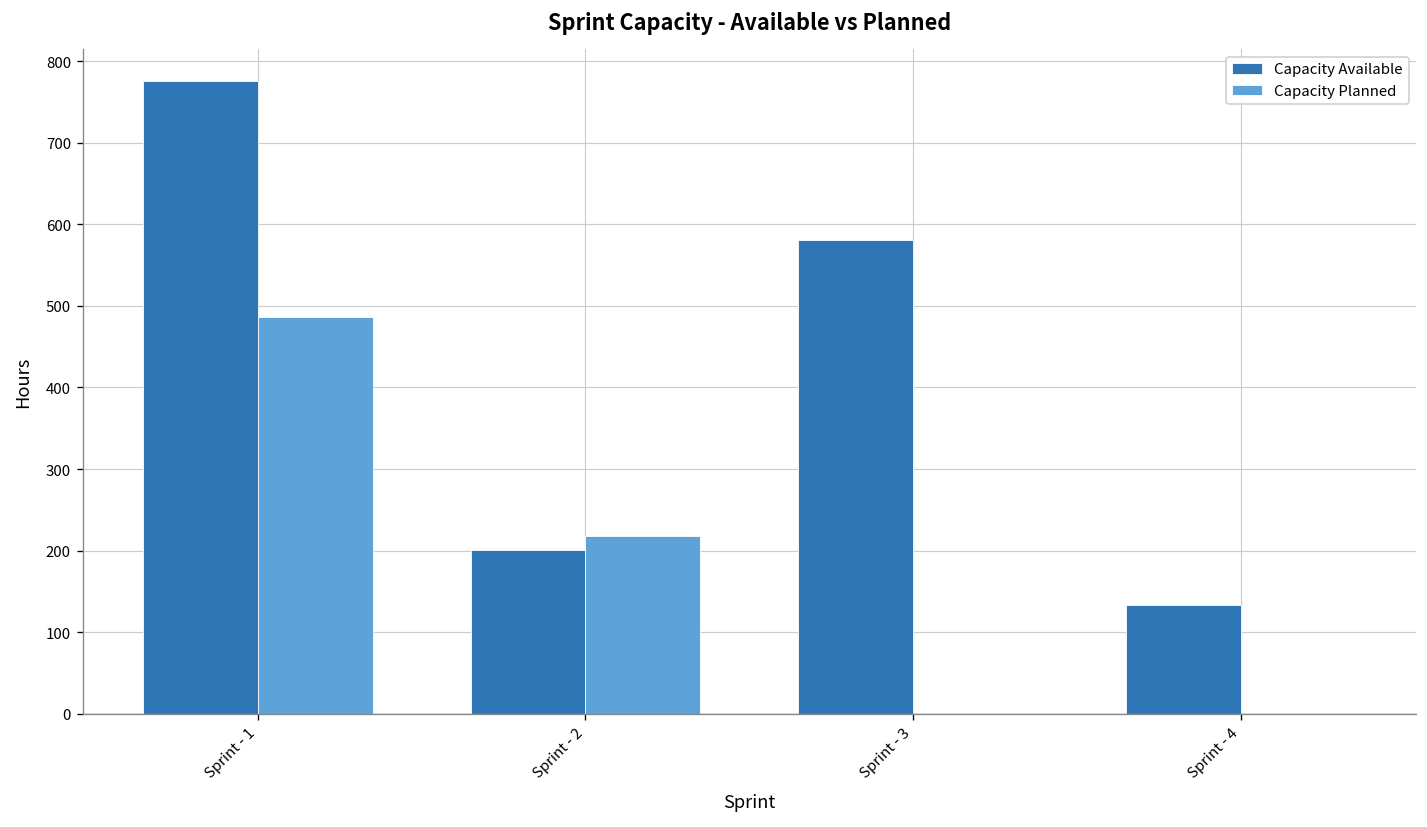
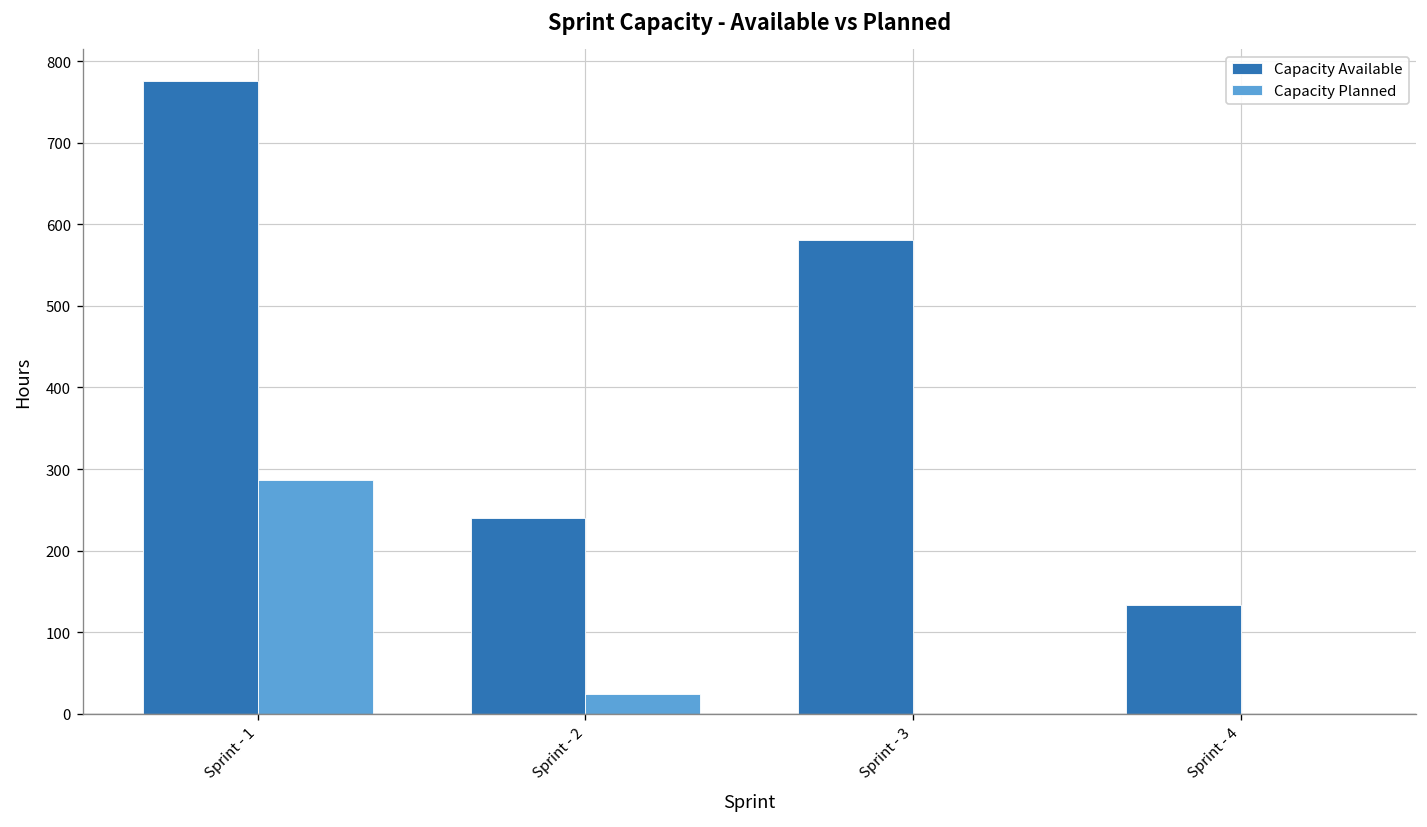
  {
    "Capacity Available": {
      "Sprint - 1": 780,
-     "Sprint - 2": 200,
+     "Sprint - 2": 240,
      "Sprint - 3": 580,
      "Sprint - 4": 130
    },
    "Capacity Planned": {
-     "Sprint - 1": 490,
-     "Sprint - 2": 220,
+     "Sprint - 1": 290,
+     "Sprint - 2": 20,
      "Sprint - 3": 0,
      "Sprint - 4": 0
    }
  }
